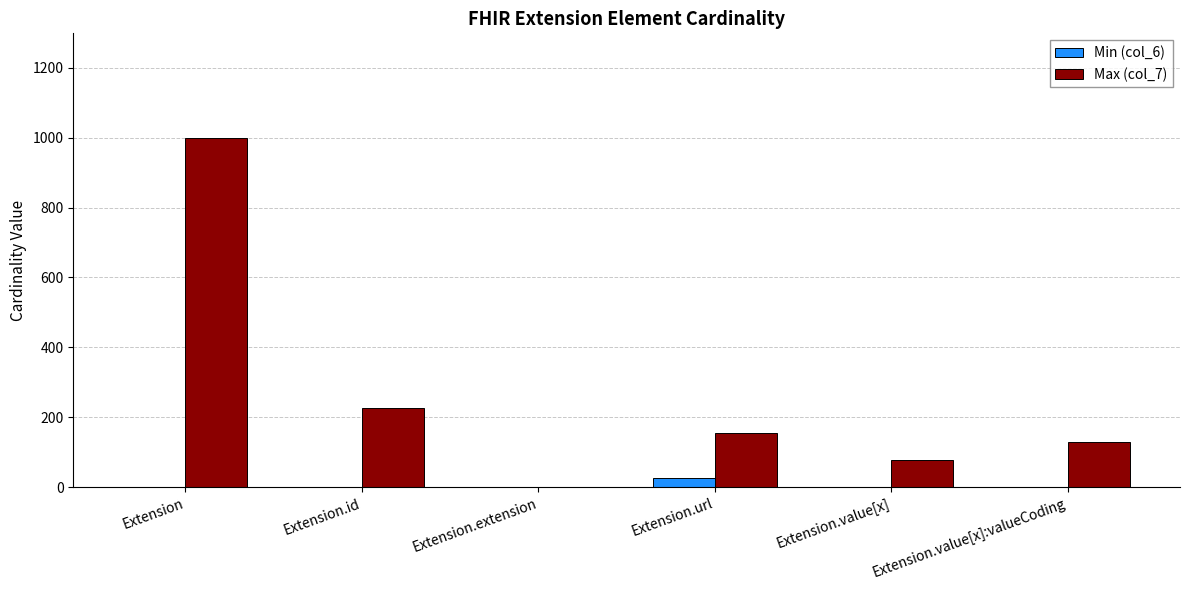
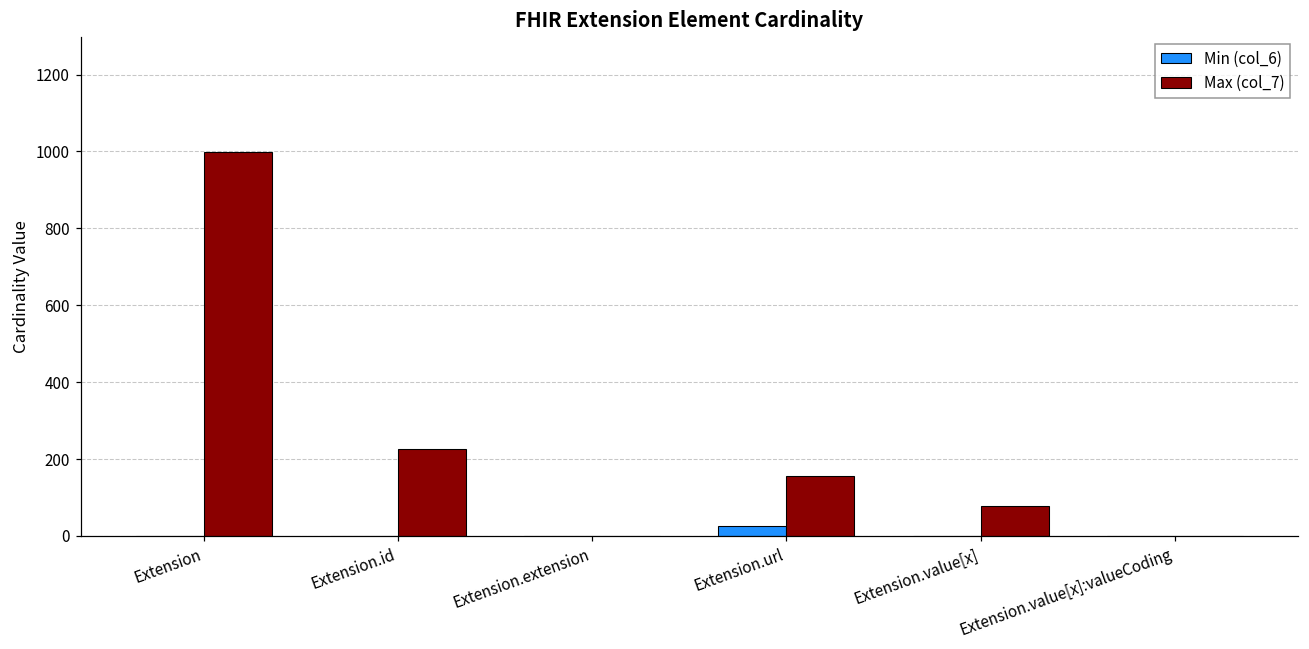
  {
    "Min (col_6)": {
      "Extension": 0,
      "Extension.id": 0,
      "Extension.extension": 0,
      "Extension.url": 30,
      "Extension.value[x]": 0,
      "Extension.value[x]:valueCoding": 0
    },
    "Max (col_7)": {
      "Extension": 1000,
      "Extension.id": 230,
      "Extension.extension": 0,
      "Extension.url": 160,
      "Extension.value[x]": 80,
-     "Extension.value[x]:valueCoding": 130
+     "Extension.value[x]:valueCoding": 0
    }
  }
